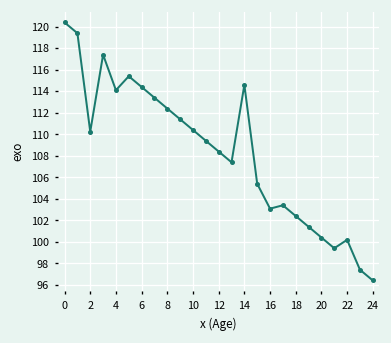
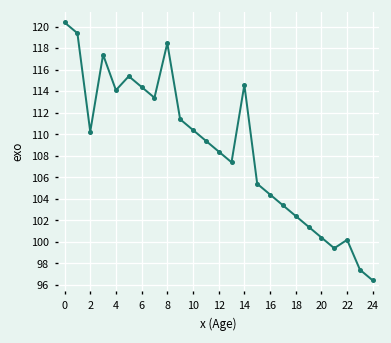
  {
    "0": 120,
    "2": 110,
    "4": 114,
    "6": 114,
-   "8": 112,
+   "8": 118,
    "10": 110,
    "12": 108,
    "14": 115,
-   "16": 103,
+   "16": 104,
    "18": 102,
    "20": 100,
    "22": 100,
    "24": 96
  }
